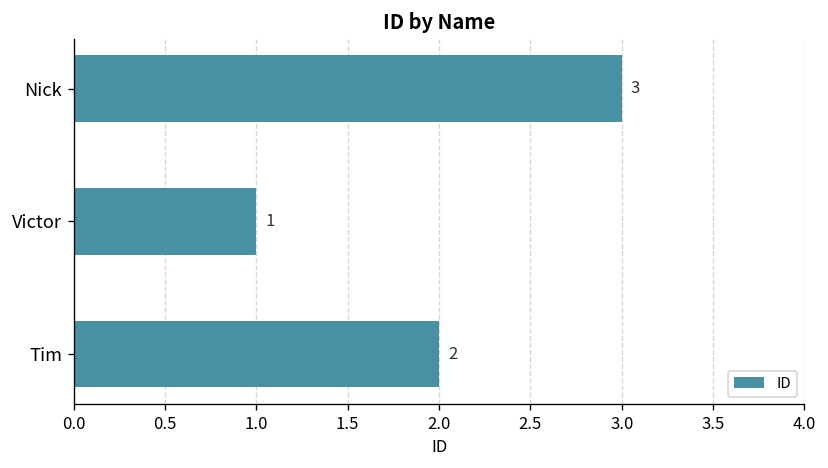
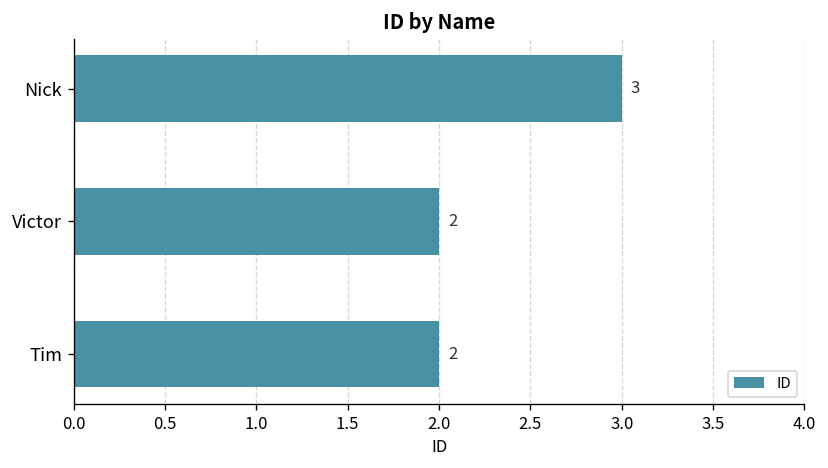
  {
    "Nick": 3,
-   "Victor": 1,
+   "Victor": 2,
    "Tim": 2
  }
